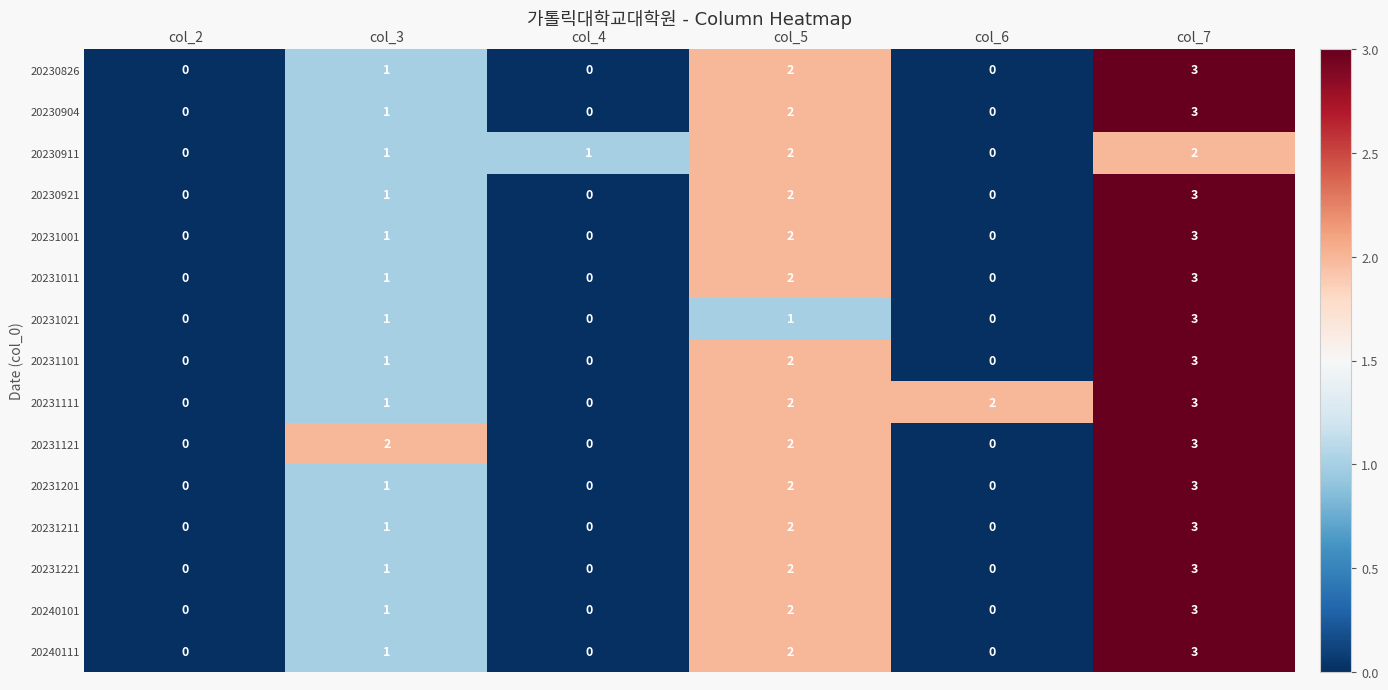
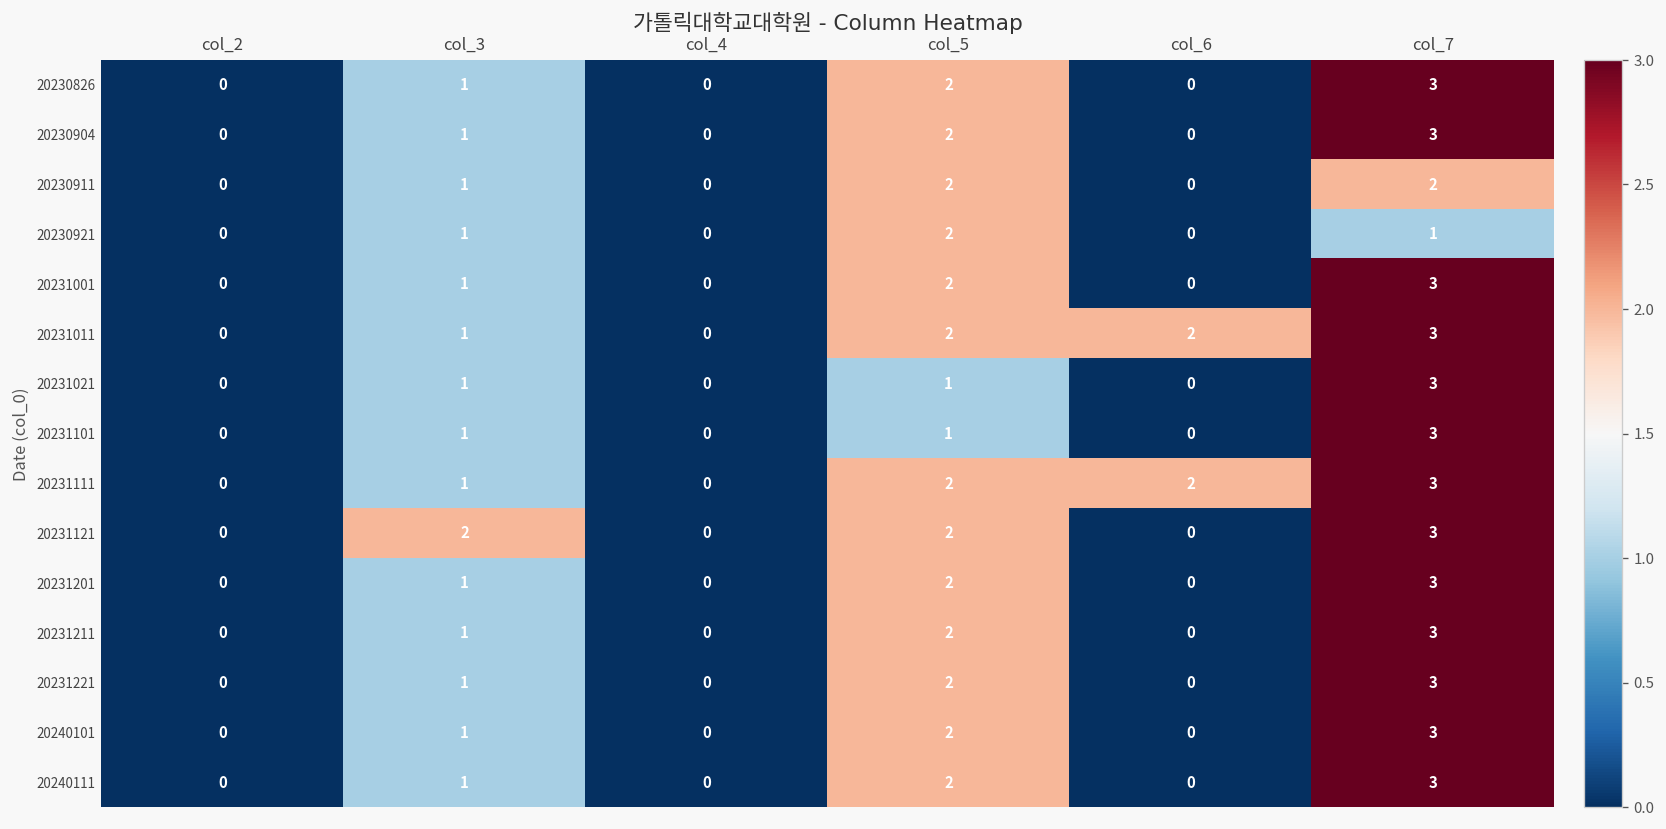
  {
    "20230826": {
      "col_2": 0,
      "col_3": 1,
      "col_4": 0,
      "col_5": 2,
      "col_6": 0,
      "col_7": 3
    },
    "20230904": {
      "col_2": 0,
      "col_3": 1,
      "col_4": 0,
      "col_5": 2,
      "col_6": 0,
      "col_7": 3
    },
    "20230911": {
      "col_2": 0,
      "col_3": 1,
-     "col_4": 1,
+     "col_4": 0,
      "col_5": 2,
      "col_6": 0,
      "col_7": 2
    },
    "20230921": {
      "col_2": 0,
      "col_3": 1,
      "col_4": 0,
      "col_5": 2,
      "col_6": 0,
-     "col_7": 3
+     "col_7": 1
    },
    "20231001": {
      "col_2": 0,
      "col_3": 1,
      "col_4": 0,
      "col_5": 2,
      "col_6": 0,
      "col_7": 3
    },
    "20231011": {
      "col_2": 0,
      "col_3": 1,
      "col_4": 0,
      "col_5": 2,
-     "col_6": 0,
+     "col_6": 2,
      "col_7": 3
    },
    "20231021": {
      "col_2": 0,
      "col_3": 1,
      "col_4": 0,
      "col_5": 1,
      "col_6": 0,
      "col_7": 3
    },
    "20231101": {
      "col_2": 0,
      "col_3": 1,
      "col_4": 0,
-     "col_5": 2,
+     "col_5": 1,
      "col_6": 0,
      "col_7": 3
    },
    "20231111": {
      "col_2": 0,
      "col_3": 1,
      "col_4": 0,
      "col_5": 2,
      "col_6": 2,
      "col_7": 3
    },
    "20231121": {
      "col_2": 0,
      "col_3": 2,
      "col_4": 0,
      "col_5": 2,
      "col_6": 0,
      "col_7": 3
    },
    "20231201": {
      "col_2": 0,
      "col_3": 1,
      "col_4": 0,
      "col_5": 2,
      "col_6": 0,
      "col_7": 3
    },
    "20231211": {
      "col_2": 0,
      "col_3": 1,
      "col_4": 0,
      "col_5": 2,
      "col_6": 0,
      "col_7": 3
    },
    "20231221": {
      "col_2": 0,
      "col_3": 1,
      "col_4": 0,
      "col_5": 2,
      "col_6": 0,
      "col_7": 3
    },
    "20240101": {
      "col_2": 0,
      "col_3": 1,
      "col_4": 0,
      "col_5": 2,
      "col_6": 0,
      "col_7": 3
    },
    "20240111": {
      "col_2": 0,
      "col_3": 1,
      "col_4": 0,
      "col_5": 2,
      "col_6": 0,
      "col_7": 3
    }
  }
